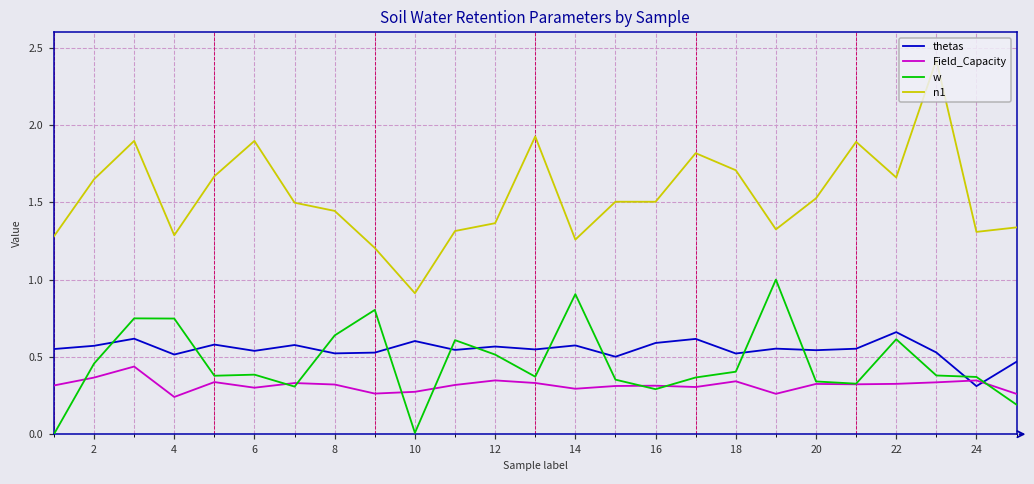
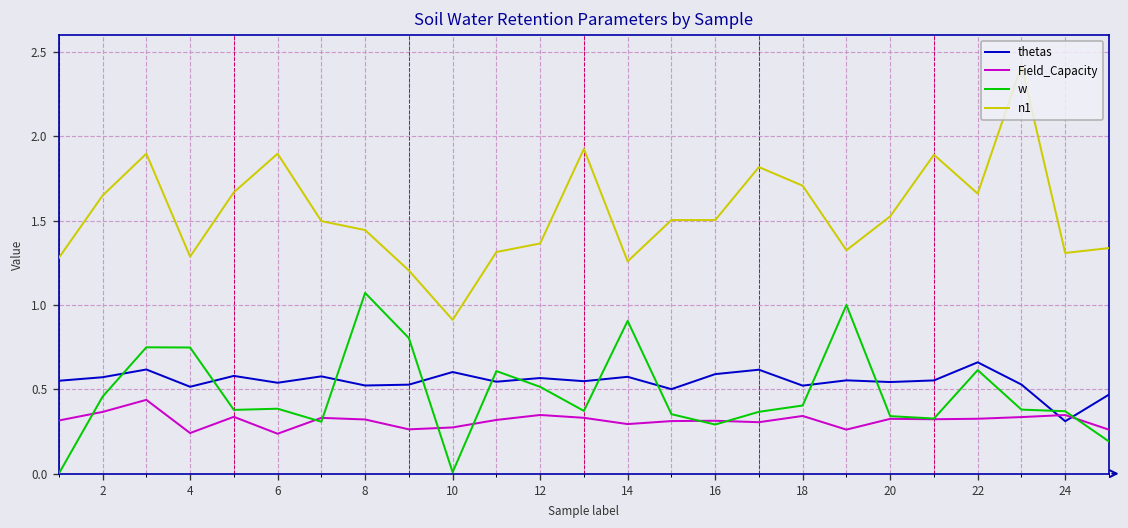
  {
    "thetas": {
      "2": 0.57,
      "4": 0.52,
      "6": 0.54,
      "8": 0.52,
      "10": 0.60,
      "12": 0.57,
      "14": 0.57,
      "16": 0.59,
      "18": 0.52,
      "20": 0.54,
      "22": 0.66,
      "24": 0.31
    },
    "Field_Capacity": {
      "2": 0.37,
      "4": 0.24,
-     "6": 0.30,
+     "6": 0.24,
      "8": 0.32,
      "10": 0.27,
      "12": 0.35,
      "14": 0.29,
      "16": 0.31,
      "18": 0.34,
      "22": 0.33,
      "24": 0.35
    },
    "w": {
      "2": 0.46,
      "4": 0.75,
      "6": 0.39,
-     "8": 0.64,
+     "8": 1.07,
      "10": 0.01,
      "12": 0.51,
      "14": 0.91,
      "16": 0.29,
      "18": 0.40,
      "22": 0.61,
      "24": 0.37
    },
    "n1": {
      "2": 1.65,
      "4": 1.29,
      "6": 1.90,
      "8": 1.44,
      "10": 0.91,
      "12": 1.36,
      "14": 1.26,
      "16": 1.50,
      "18": 1.71,
      "20": 1.53,
      "22": 1.66,
      "24": 1.31
    }
  }
